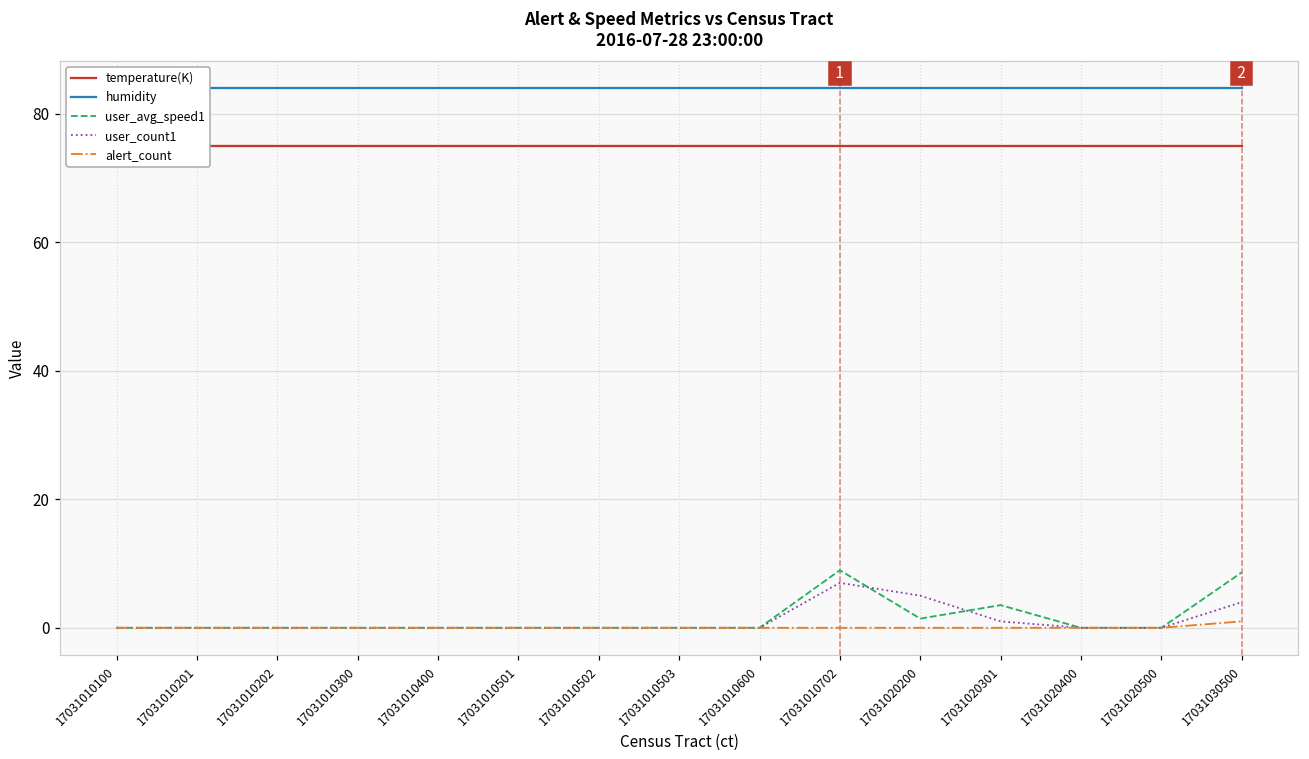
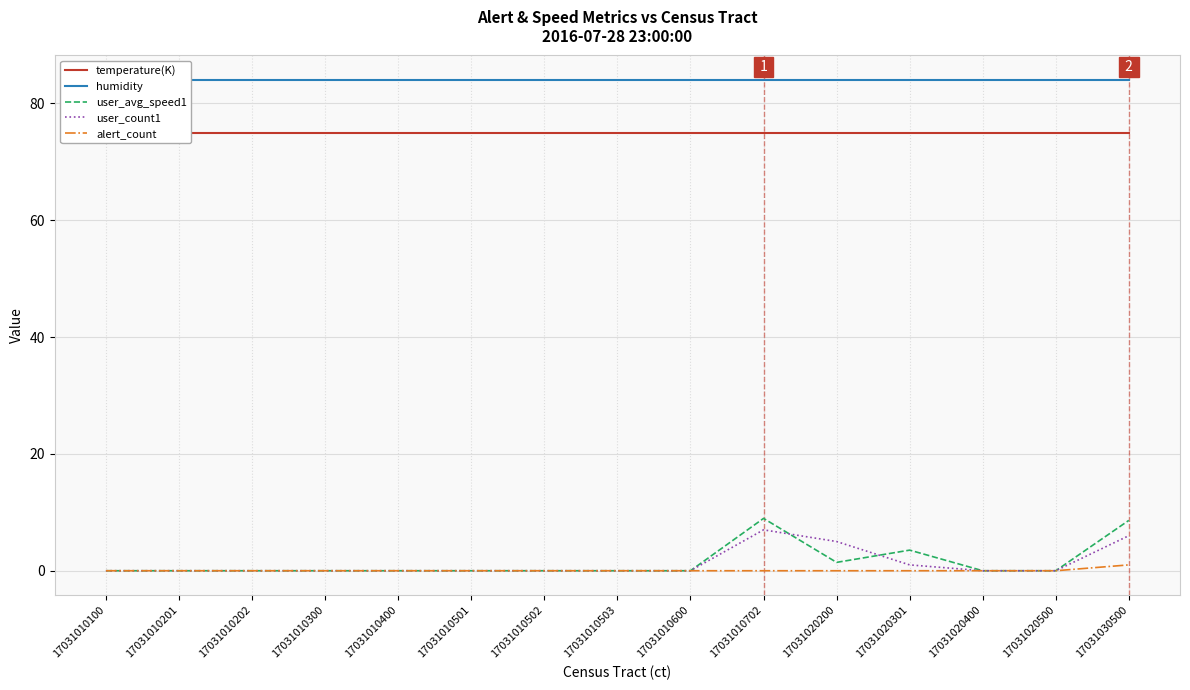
  {
    "temperature(K)": {
      "17031010202": 75,
      "17031010300": 75,
      "17031010400": 75,
      "17031010501": 75,
      "17031010502": 75,
      "17031010503": 75,
      "17031010600": 75,
      "17031010702": 75,
      "17031020200": 75,
      "17031020301": 75,
      "17031020400": 75,
      "17031020500": 75,
      "17031030500": 75
    },
    "humidity": {
      "17031010202": 84,
      "17031010300": 84,
      "17031010400": 84,
      "17031010501": 84,
      "17031010502": 84,
      "17031010503": 84,
      "17031010600": 84,
      "17031020200": 84,
      "17031020301": 84,
      "17031020400": 84,
      "17031020500": 84
    },
    "user_avg_speed1": {
      "17031010702": 9,
      "17031020200": 1,
      "17031020301": 4,
      "17031030500": 9
    },
    "user_count1": {
      "17031010702": 7,
      "17031020200": 5,
      "17031020301": 1,
-     "17031030500": 4
+     "17031030500": 6
    },
    "alert_count": {
      "17031010702": 0,
      "17031020200": 0,
      "17031020301": 0,
      "17031030500": 1
    }
  }
